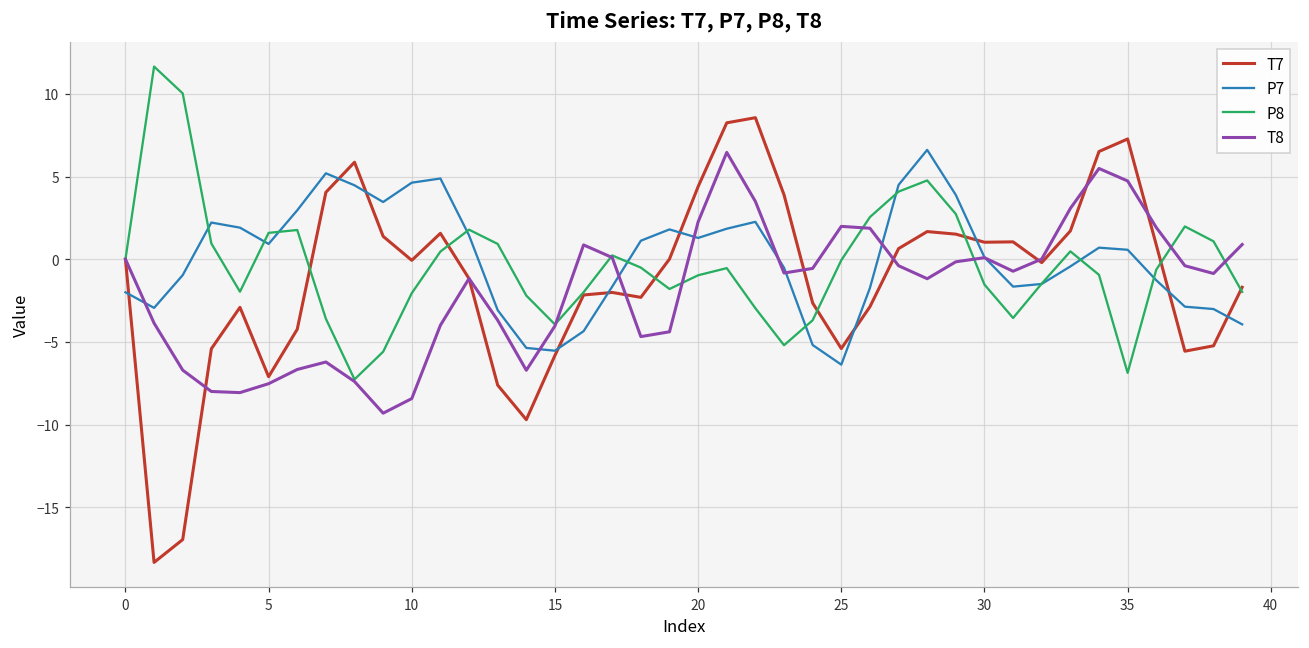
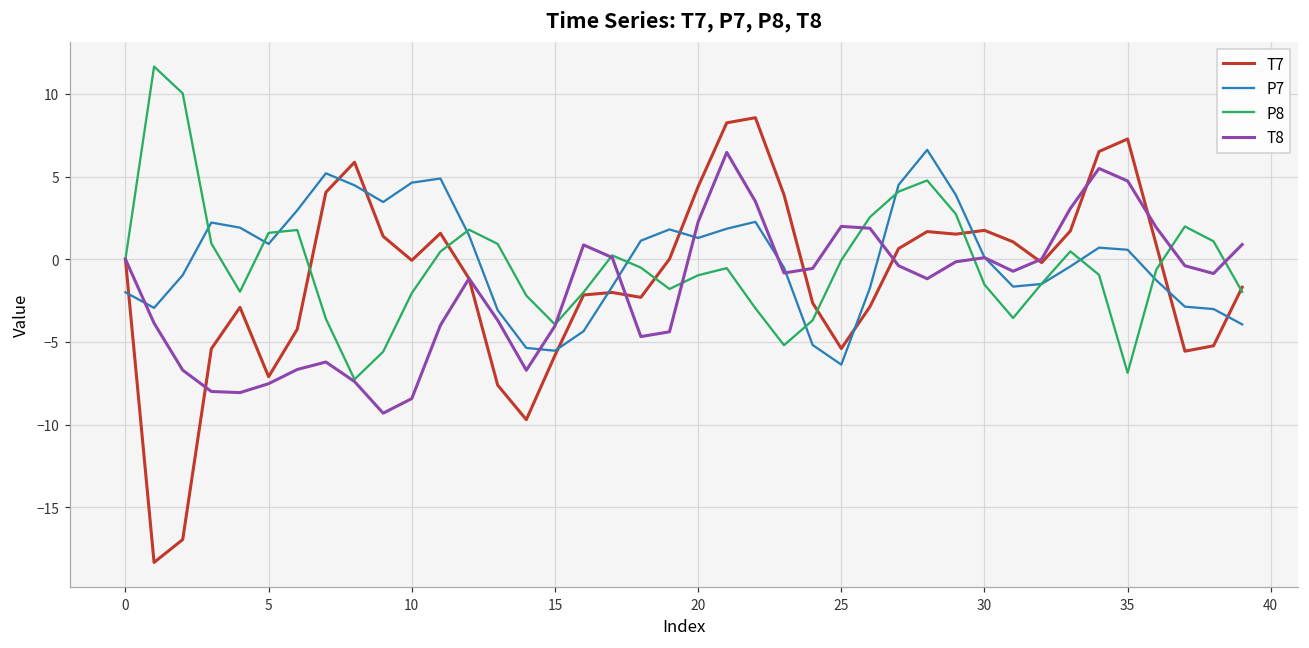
  {
    "T7": {
      "5": -7.1,
      "10": -0.1,
      "15": -5.8,
      "20": 4.4,
      "25": -5.4,
-     "30": 1.0,
+     "30": 1.7,
      "35": 7.3
    },
    "P7": {
      "0": -2.0,
      "5": 0.9,
      "10": 4.6,
      "15": -5.5,
      "20": 1.3,
      "25": -6.4,
      "35": 0.6
    },
    "P8": {
      "5": 1.6,
      "10": -2.1,
      "20": -1.0,
      "25": -0.1,
      "30": -1.5,
      "35": -6.9
    },
    "T8": {
      "5": -7.5,
      "10": -8.4,
      "20": 2.3,
      "25": 2.0,
      "35": 4.7
    }
  }
